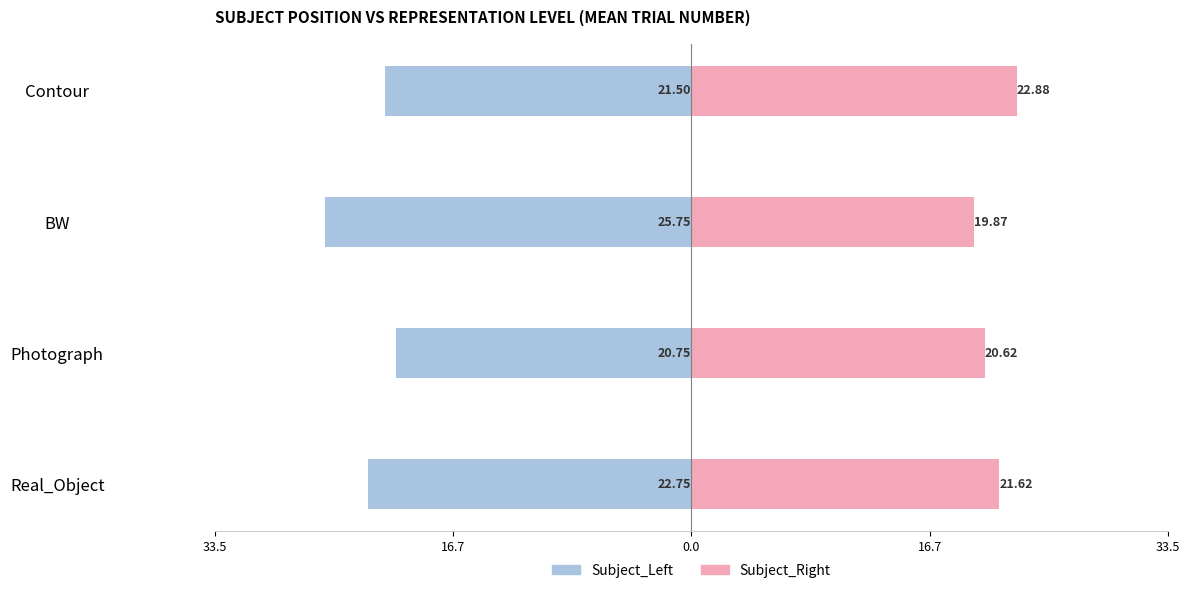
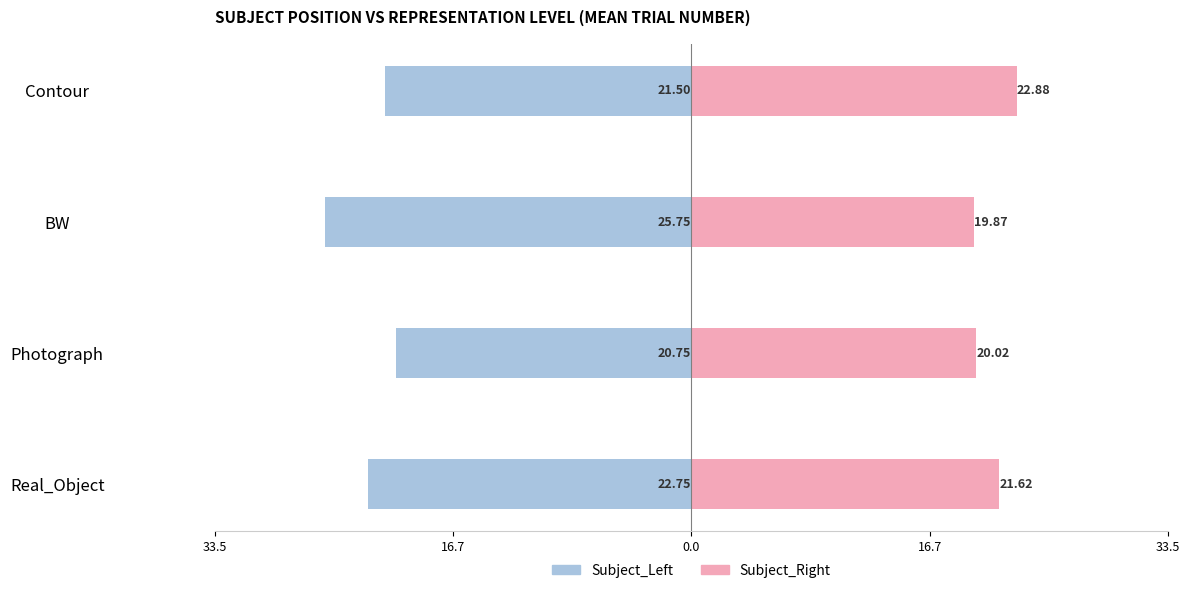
  {
    "Subject_Right": {
      "Contour": 22.88,
      "BW": 19.87,
-     "Photograph": 20.62,
+     "Photograph": 20.02,
      "Real_Object": 21.62
    }
  }
